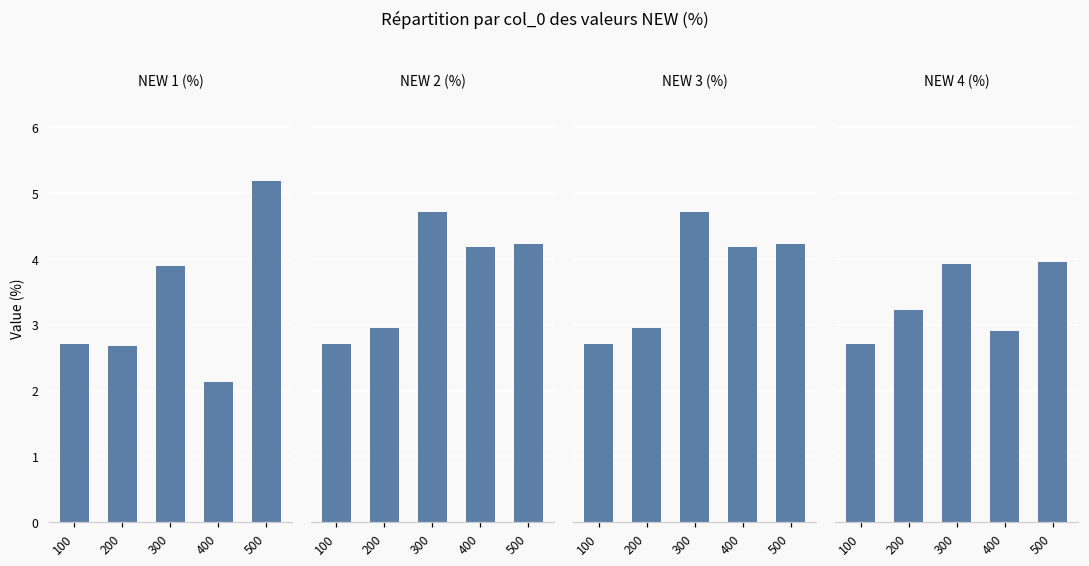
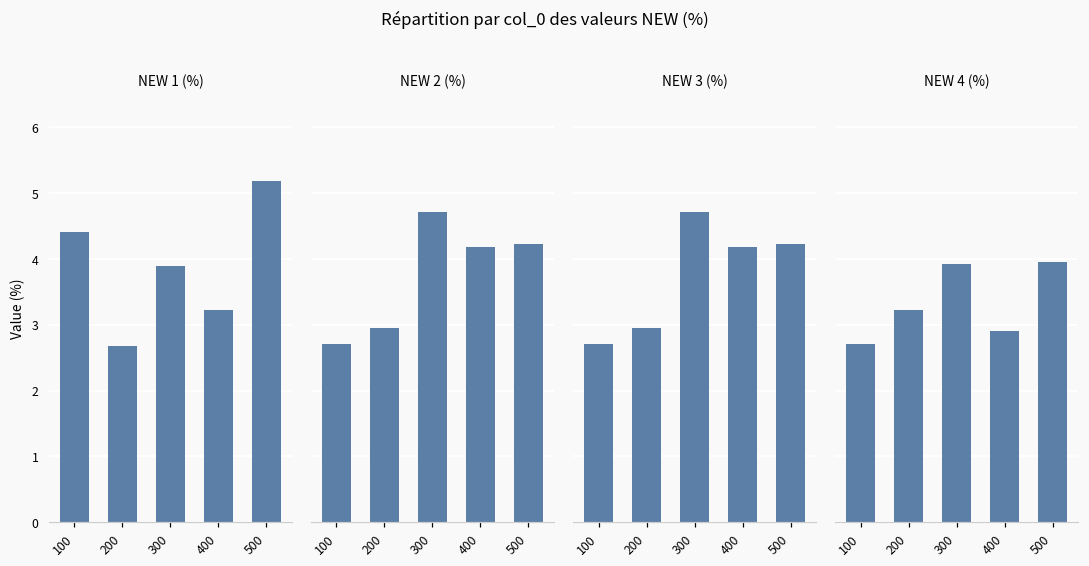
  {
    "NEW 1 (%)": {
-     "100": 2.7,
+     "100": 4.4,
      "200": 2.7,
      "300": 3.9,
-     "400": 2.1,
+     "400": 3.2,
      "500": 5.2
    }
  }
